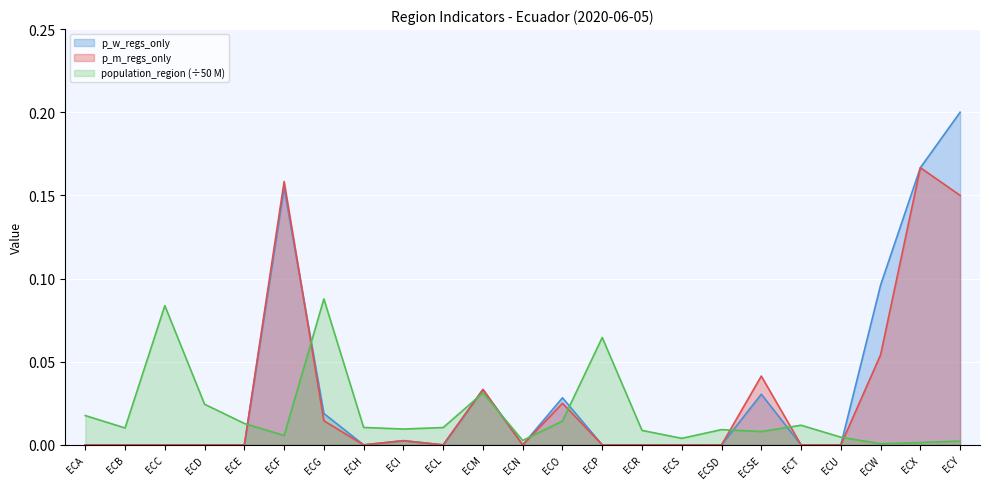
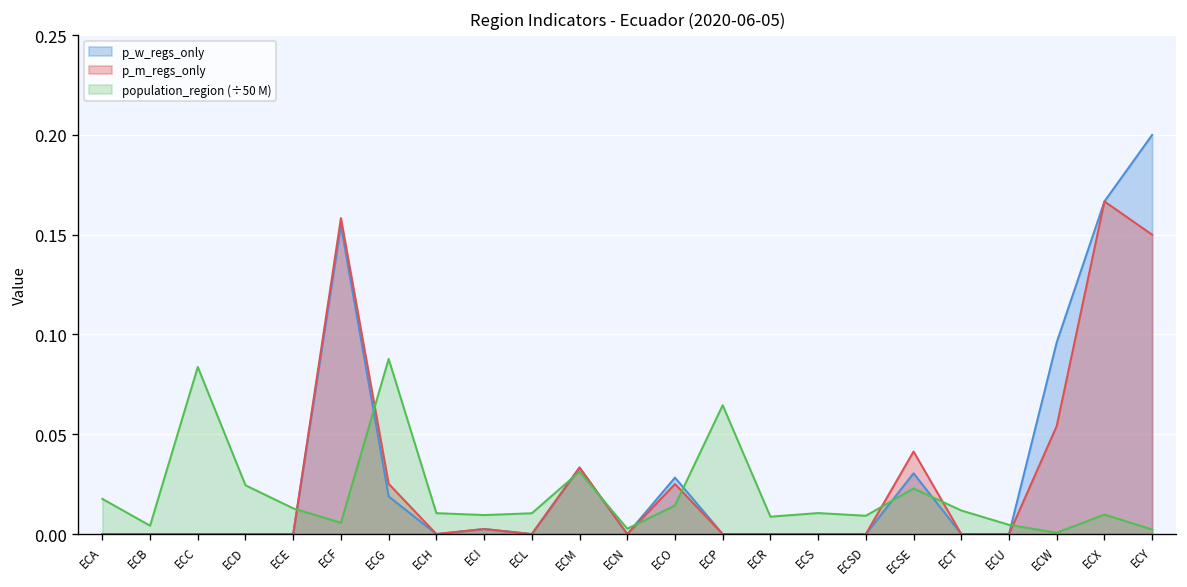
  {
    "p_w_regs_only": {
      "ECF": 0.155,
      "ECG": 0.019,
      "ECO": 0.028,
      "ECSE": 0.030,
      "ECW": 0.096,
      "ECY": 0.200
    },
    "p_m_regs_only": {
      "ECF": 0.158,
-     "ECG": 0.014,
+     "ECG": 0.025,
      "ECO": 0.025,
      "ECSE": 0.041,
      "ECW": 0.054,
      "ECY": 0.150
    },
    "population_region (÷50 M)": {
      "ECA": 0.018,
-     "ECB": 0.010,
+     "ECB": 0.004,
      "ECC": 0.084,
      "ECD": 0.024,
      "ECE": 0.013,
      "ECF": 0.006,
      "ECG": 0.088,
      "ECH": 0.010,
      "ECI": 0.010,
      "ECL": 0.010,
      "ECM": 0.031,
      "ECN": 0.003,
      "ECO": 0.014,
      "ECP": 0.065,
      "ECR": 0.009,
-     "ECS": 0.004,
+     "ECS": 0.011,
      "ECSD": 0.009,
-     "ECSE": 0.008,
+     "ECSE": 0.023,
      "ECT": 0.012,
      "ECU": 0.005,
      "ECW": 0.001,
-     "ECX": 0.001,
+     "ECX": 0.010,
      "ECY": 0.002
    }
  }
